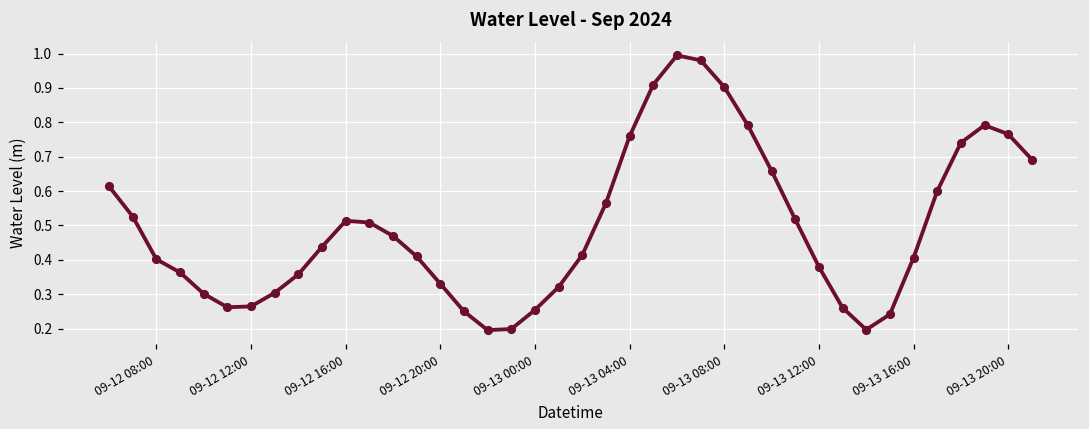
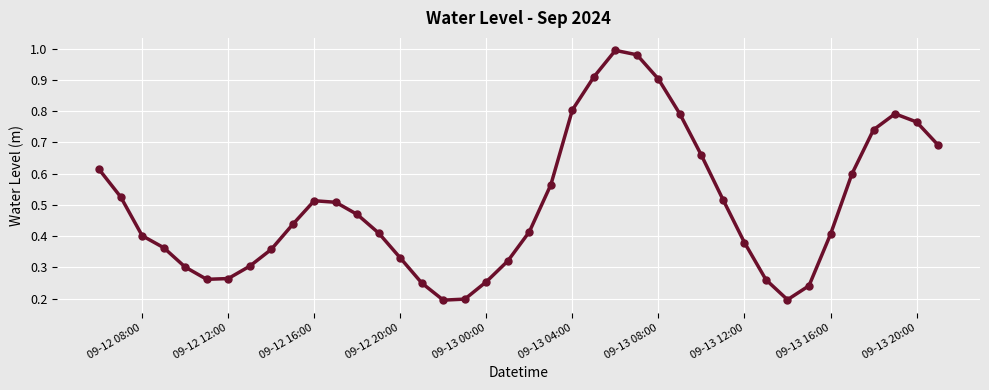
  {
    "09-12 08:00": 0.40,
    "09-12 12:00": 0.26,
    "09-12 16:00": 0.51,
    "09-12 20:00": 0.33,
    "09-13 00:00": 0.25,
-   "09-13 04:00": 0.76,
+   "09-13 04:00": 0.80,
    "09-13 08:00": 0.90,
    "09-13 12:00": 0.38,
    "09-13 16:00": 0.41,
    "09-13 20:00": 0.77
  }
